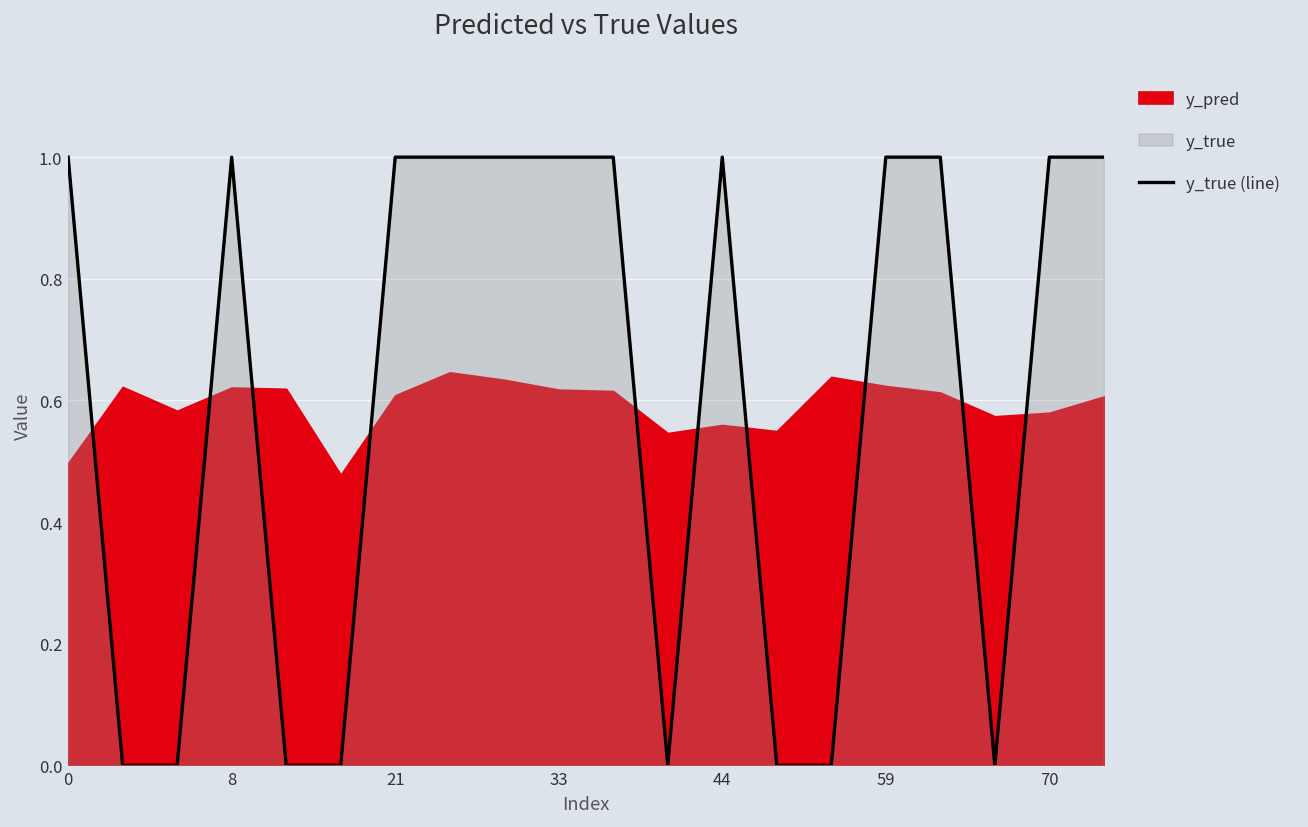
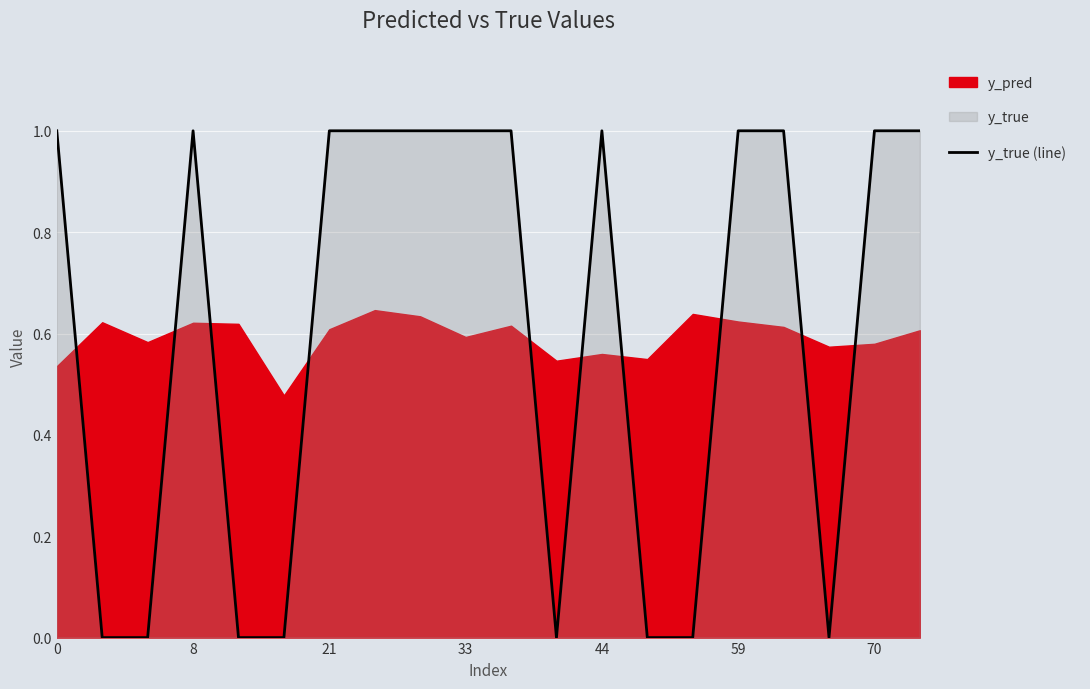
  {
    "y_pred": {
-     "0": 0.50,
+     "0": 0.54,
      "21": 0.61,
-     "33": 0.62,
+     "33": 0.59,
      "44": 0.56,
      "59": 0.62,
      "70": 0.58
    },
    "y_true": {
      "0": 1.00,
      "21": 1.00,
      "33": 1.00,
      "44": 1.00,
      "59": 1.00,
      "70": 1.00
    }
  }
